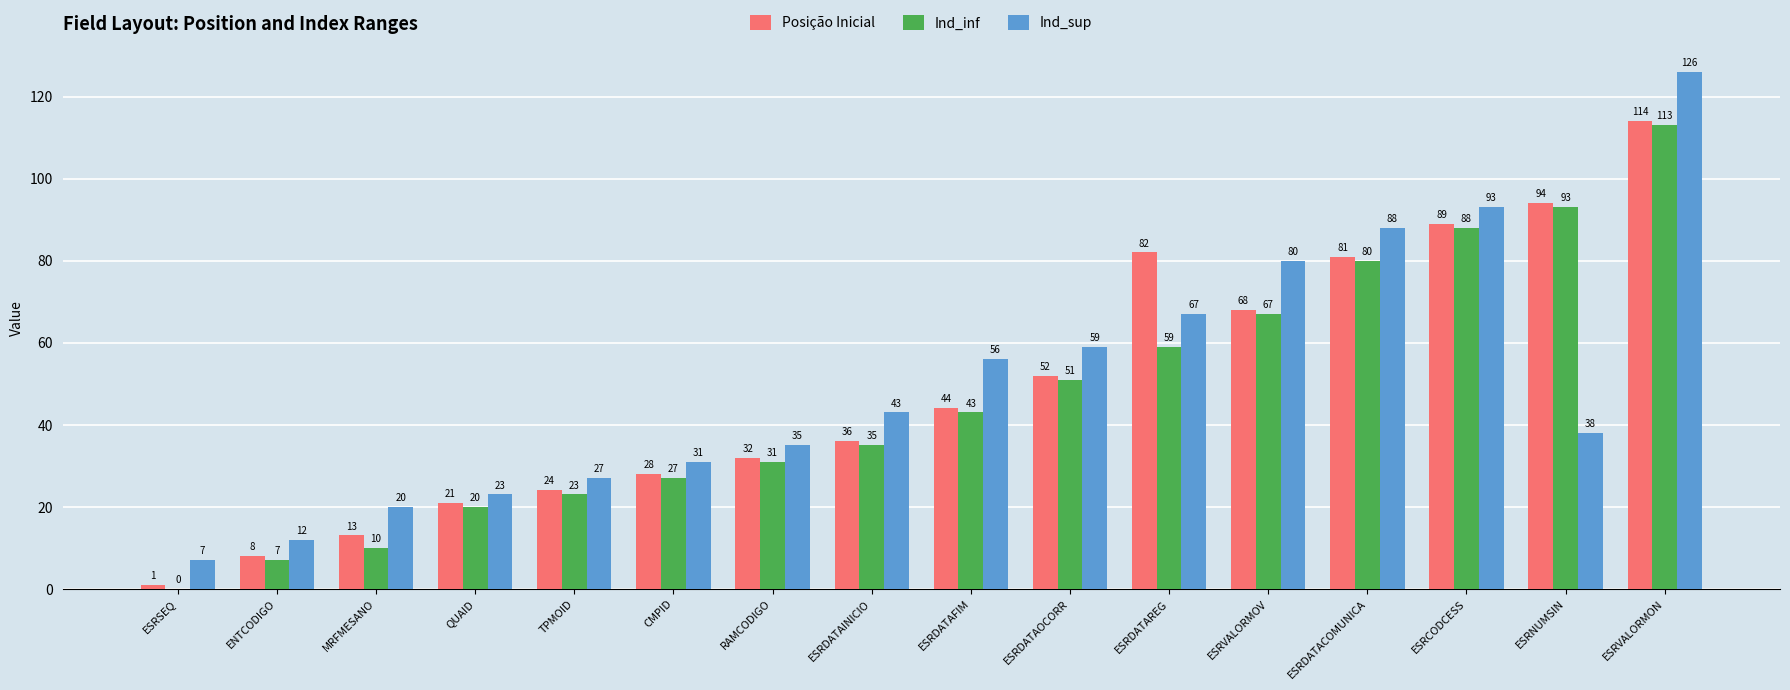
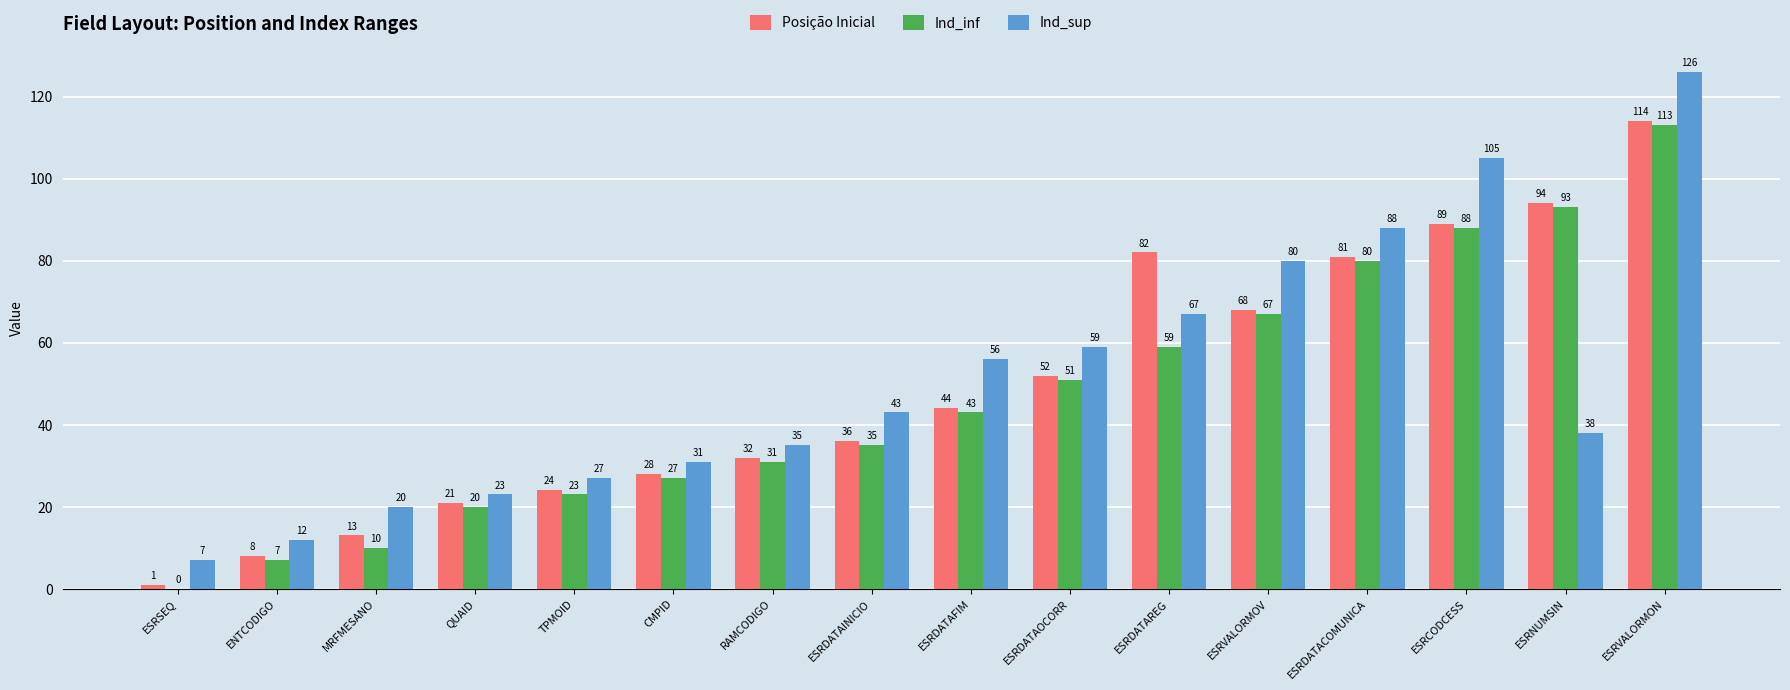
  {
    "Posição Inicial": {
      "ESRSEQ": 1,
      "ENTCODIGO": 8,
      "MRFMESANO": 13,
      "QUAID": 21,
      "TPMOID": 24,
      "CMPID": 28,
      "RAMCODIGO": 32,
      "ESRDATAINICIO": 36,
      "ESRDATAFIM": 44,
      "ESRDATAOCORR": 52,
      "ESRDATAREG": 82,
      "ESRVALORMOV": 68,
      "ESRDATACOMUNICA": 81,
      "ESRCODCESS": 89,
      "ESRNUMSIN": 94,
      "ESRVALORMON": 114
    },
    "Ind_inf": {
      "ESRSEQ": 0,
      "ENTCODIGO": 7,
      "MRFMESANO": 10,
      "QUAID": 20,
      "TPMOID": 23,
      "CMPID": 27,
      "RAMCODIGO": 31,
      "ESRDATAINICIO": 35,
      "ESRDATAFIM": 43,
      "ESRDATAOCORR": 51,
      "ESRDATAREG": 59,
      "ESRVALORMOV": 67,
      "ESRDATACOMUNICA": 80,
      "ESRCODCESS": 88,
      "ESRNUMSIN": 93,
      "ESRVALORMON": 113
    },
    "Ind_sup": {
      "ESRSEQ": 7,
      "ENTCODIGO": 12,
      "MRFMESANO": 20,
      "QUAID": 23,
      "TPMOID": 27,
      "CMPID": 31,
      "RAMCODIGO": 35,
      "ESRDATAINICIO": 43,
      "ESRDATAFIM": 56,
      "ESRDATAOCORR": 59,
      "ESRDATAREG": 67,
      "ESRVALORMOV": 80,
      "ESRDATACOMUNICA": 88,
-     "ESRCODCESS": 93,
+     "ESRCODCESS": 105,
      "ESRNUMSIN": 38,
      "ESRVALORMON": 126
    }
  }
